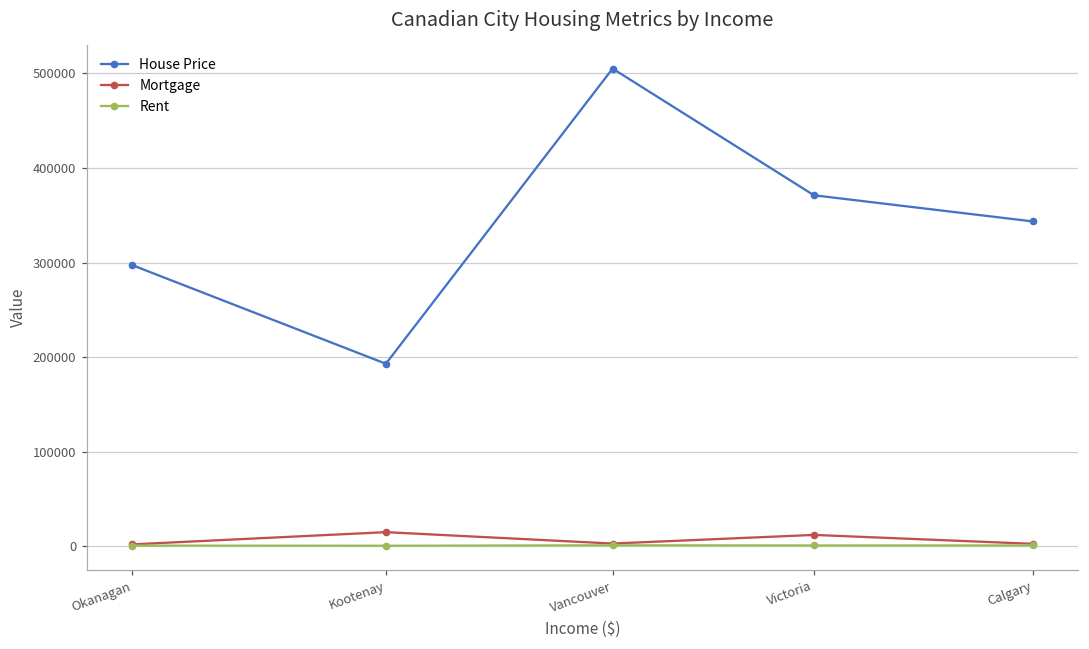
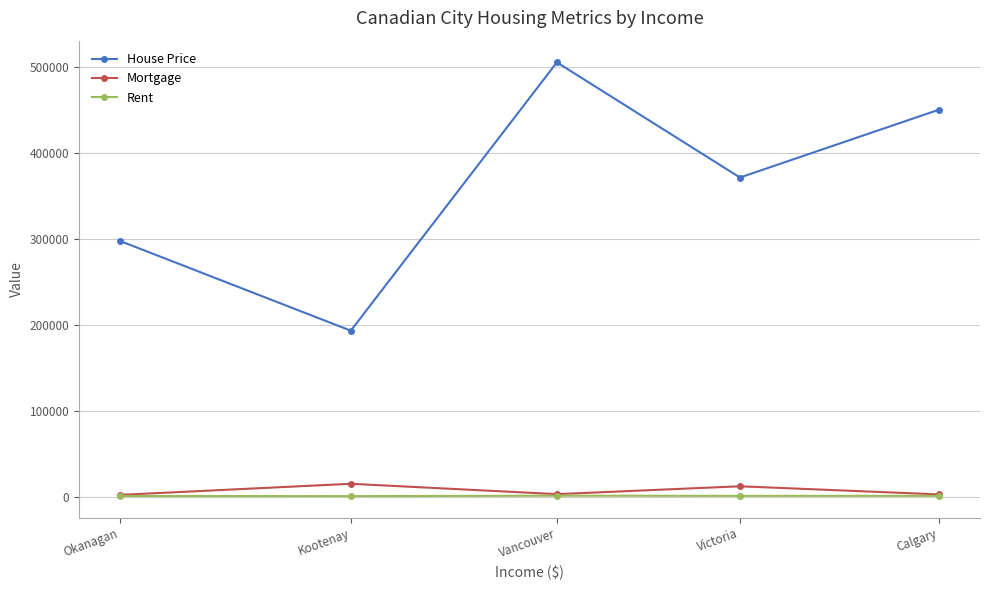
  {
    "House Price": {
      "Okanagan": 300000,
      "Kootenay": 190000,
      "Vancouver": 510000,
      "Victoria": 370000,
-     "Calgary": 340000
+     "Calgary": 450000
    },
    "Mortgage": {
      "Kootenay": 10000,
      "Victoria": 10000
    },
    "Rent": {
      "Kootenay": 0,
      "Victoria": 0
    }
  }
